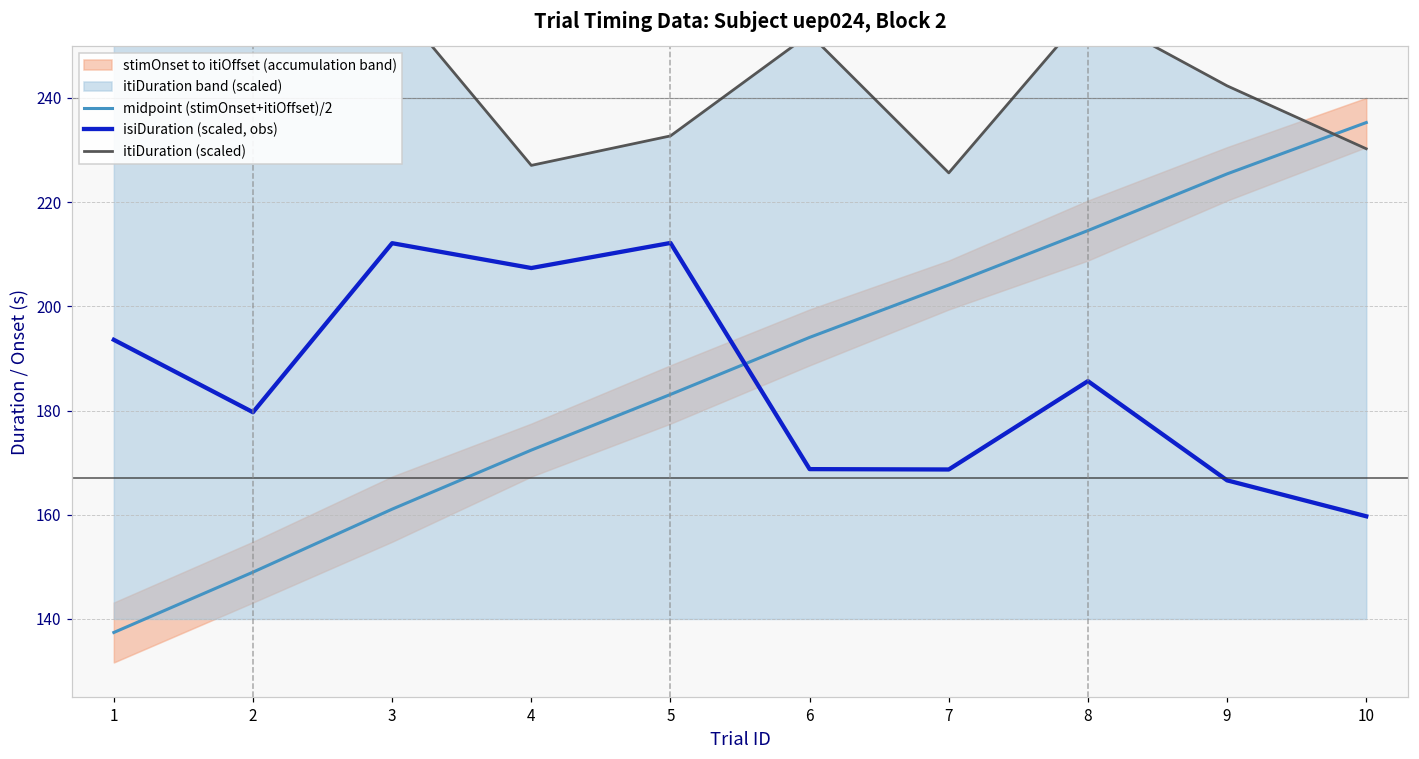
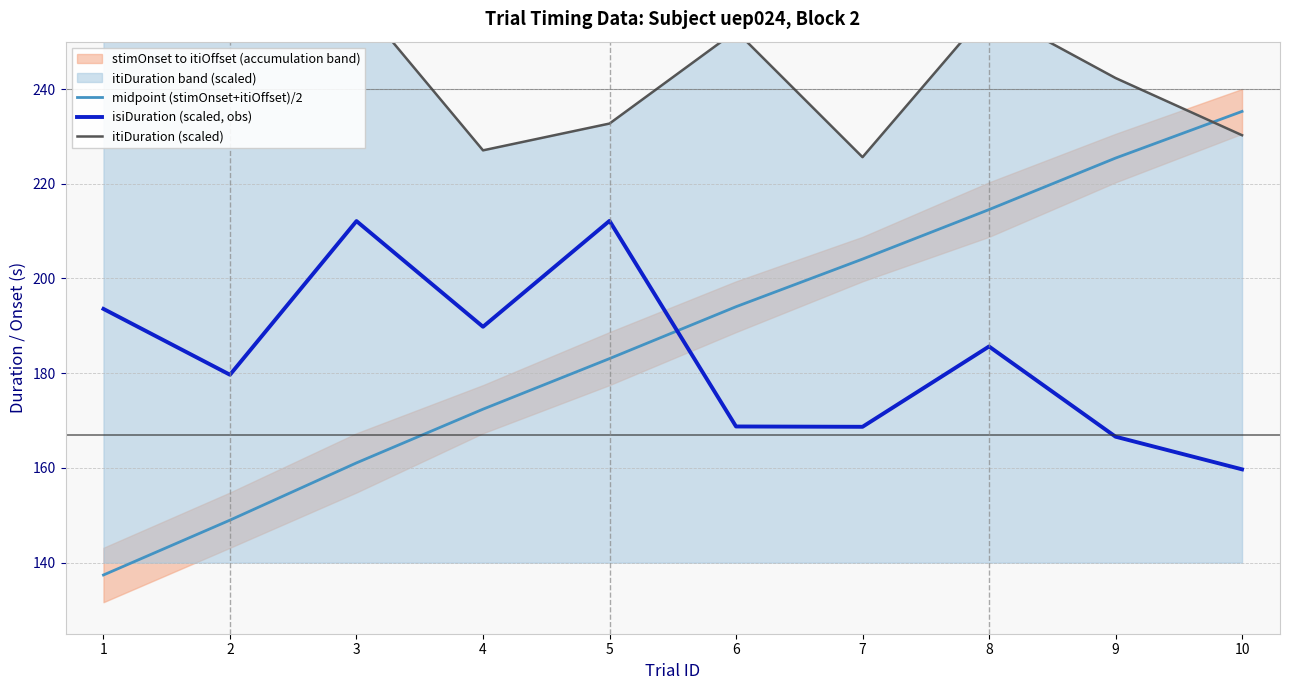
  {
    "midpoint (stimOnset+itiOffset)/2": {
      "1": 137,
      "2": 149,
      "3": 161,
      "4": 172,
      "5": 183,
      "6": 194,
      "7": 204,
      "8": 215,
      "9": 225,
      "10": 235
    },
    "isiDuration (scaled, obs)": {
      "1": 194,
      "2": 180,
      "3": 212,
-     "4": 207,
+     "4": 190,
      "5": 212,
      "6": 169,
      "7": 169,
      "8": 186,
      "9": 167,
      "10": 160
    },
    "itiDuration band (scaled)": {
      "4": 227,
      "5": 233,
      "7": 226,
      "9": 242,
      "10": 230
    }
  }
